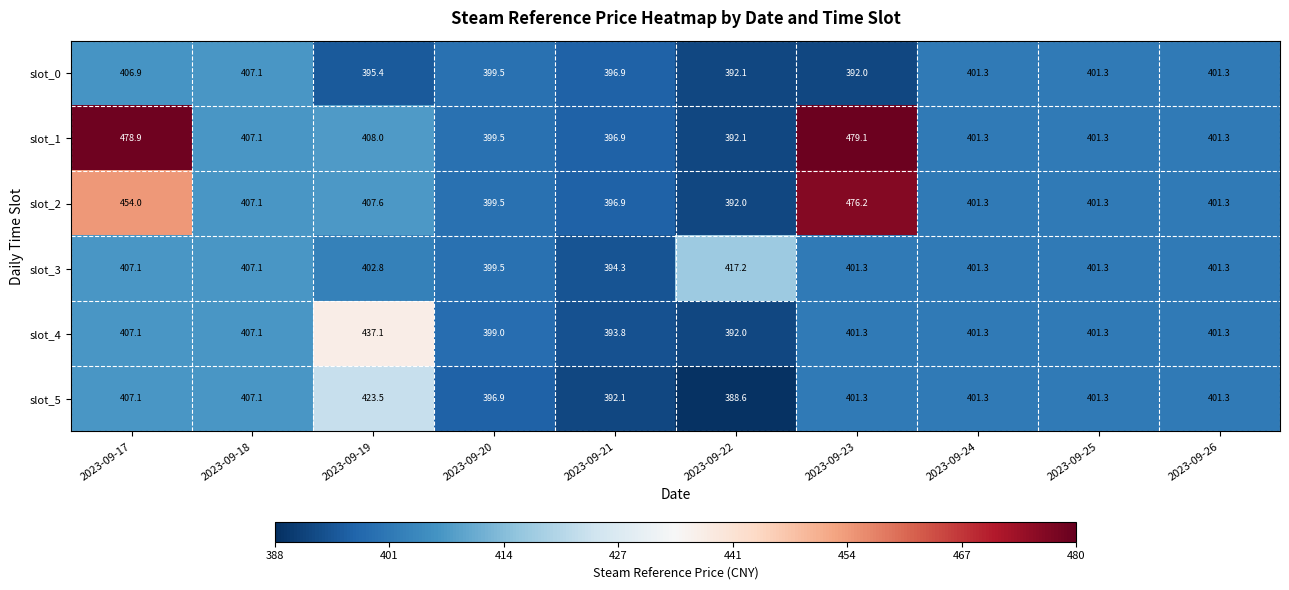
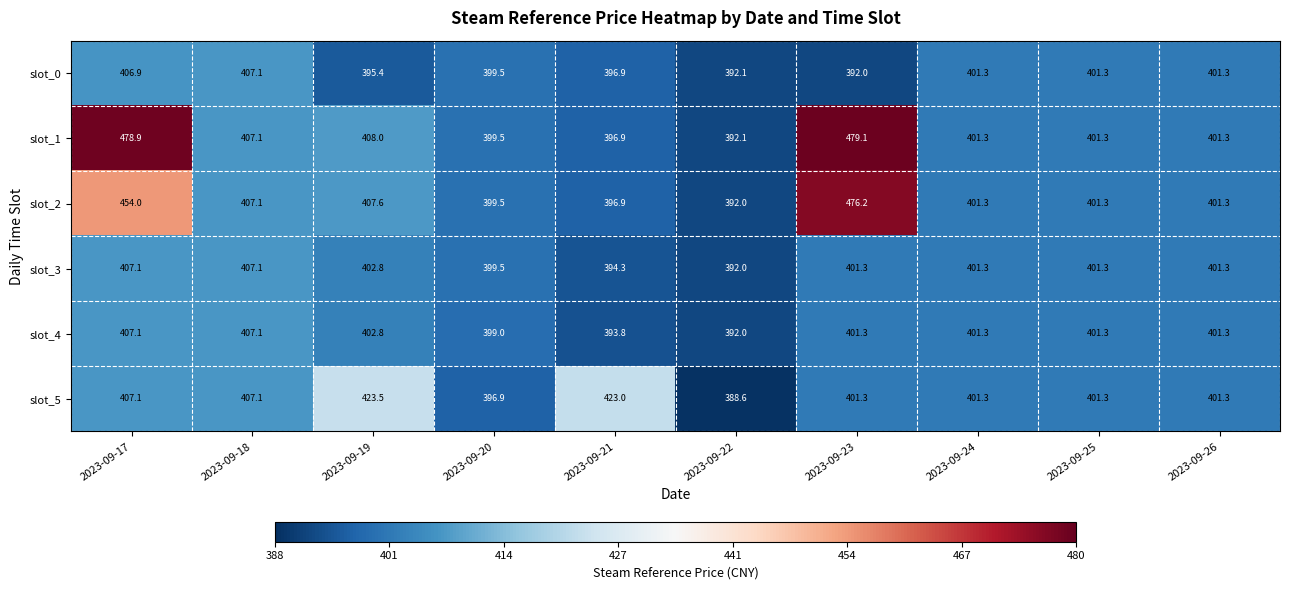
  {
    "slot_0": {
      "2023-09-17": 406.9,
      "2023-09-18": 407.1,
      "2023-09-19": 395.4,
      "2023-09-20": 399.5,
      "2023-09-21": 396.9,
      "2023-09-22": 392.1,
      "2023-09-23": 392.0,
      "2023-09-24": 401.3,
      "2023-09-25": 401.3,
      "2023-09-26": 401.3
    },
    "slot_1": {
      "2023-09-17": 478.9,
      "2023-09-18": 407.1,
      "2023-09-19": 408.0,
      "2023-09-20": 399.5,
      "2023-09-21": 396.9,
      "2023-09-22": 392.1,
      "2023-09-23": 479.1,
      "2023-09-24": 401.3,
      "2023-09-25": 401.3,
      "2023-09-26": 401.3
    },
    "slot_2": {
      "2023-09-17": 454.0,
      "2023-09-18": 407.1,
      "2023-09-19": 407.6,
      "2023-09-20": 399.5,
      "2023-09-21": 396.9,
      "2023-09-22": 392.0,
      "2023-09-23": 476.2,
      "2023-09-24": 401.3,
      "2023-09-25": 401.3,
      "2023-09-26": 401.3
    },
    "slot_3": {
      "2023-09-17": 407.1,
      "2023-09-18": 407.1,
      "2023-09-19": 402.8,
      "2023-09-20": 399.5,
      "2023-09-21": 394.3,
-     "2023-09-22": 417.2,
+     "2023-09-22": 392.0,
      "2023-09-23": 401.3,
      "2023-09-24": 401.3,
      "2023-09-25": 401.3,
      "2023-09-26": 401.3
    },
    "slot_4": {
      "2023-09-17": 407.1,
      "2023-09-18": 407.1,
-     "2023-09-19": 437.1,
+     "2023-09-19": 402.8,
      "2023-09-20": 399.0,
      "2023-09-21": 393.8,
      "2023-09-22": 392.0,
      "2023-09-23": 401.3,
      "2023-09-24": 401.3,
      "2023-09-25": 401.3,
      "2023-09-26": 401.3
    },
    "slot_5": {
      "2023-09-17": 407.1,
      "2023-09-18": 407.1,
      "2023-09-19": 423.5,
      "2023-09-20": 396.9,
-     "2023-09-21": 392.1,
+     "2023-09-21": 423.0,
      "2023-09-22": 388.6,
      "2023-09-23": 401.3,
      "2023-09-24": 401.3,
      "2023-09-25": 401.3,
      "2023-09-26": 401.3
    }
  }
